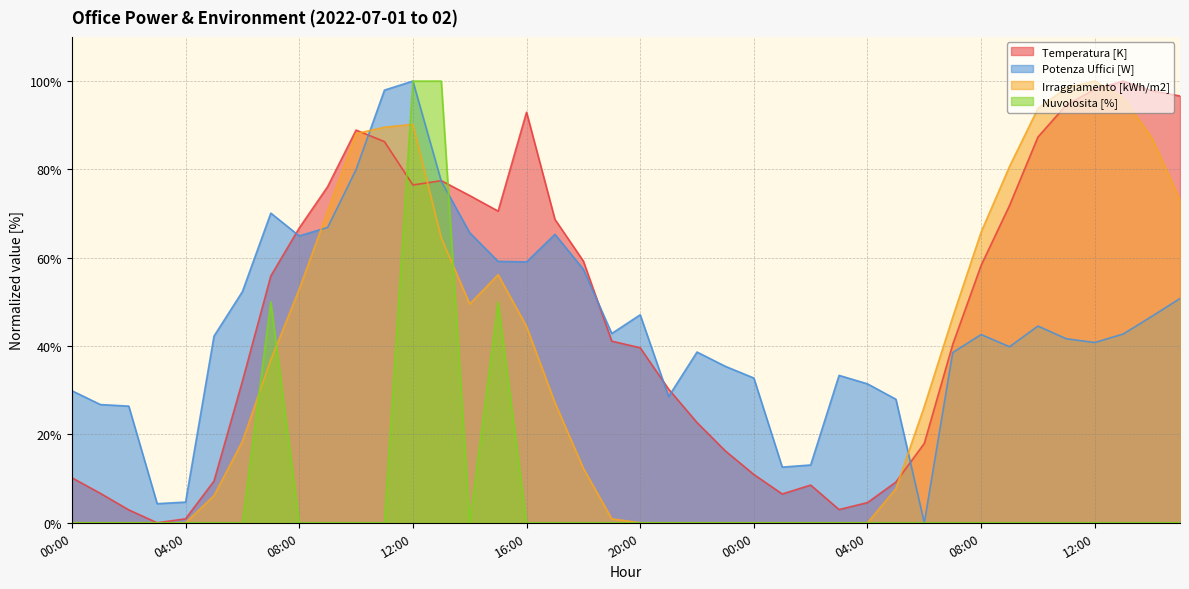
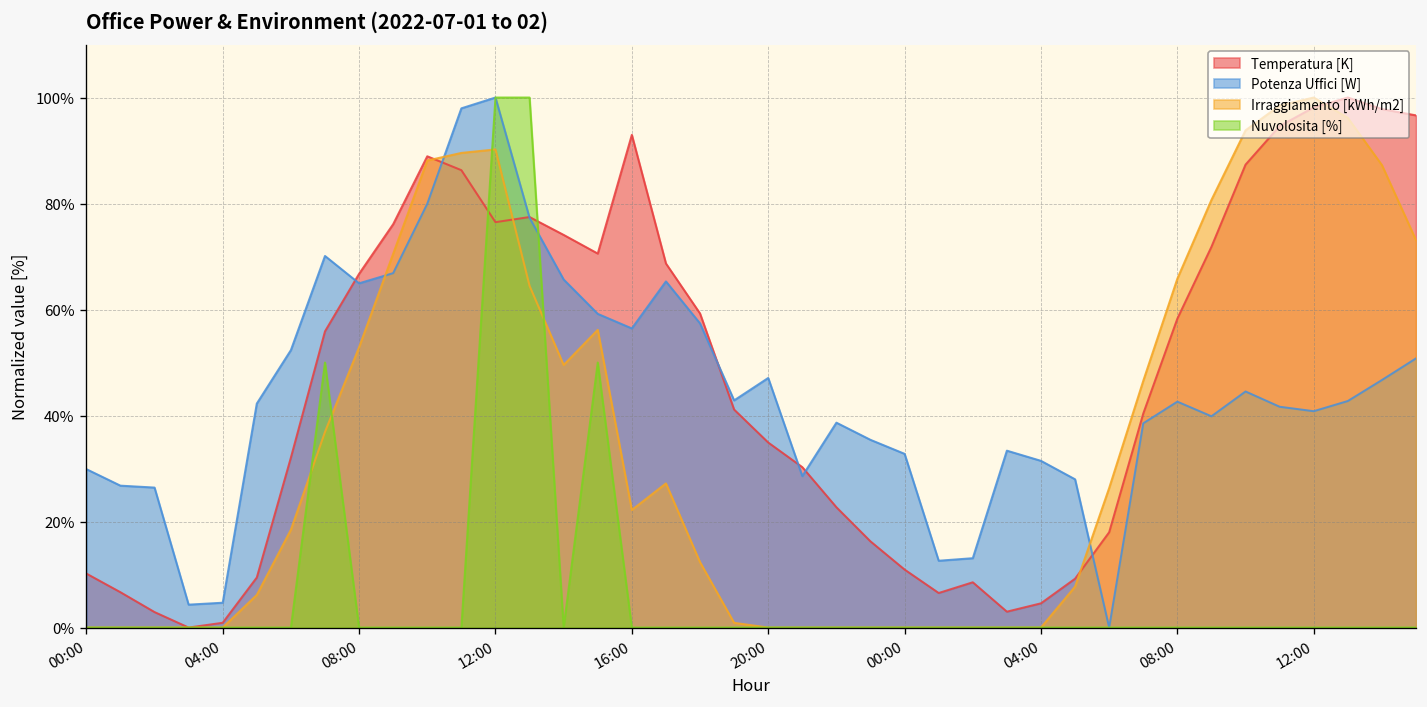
  {
    "Temperatura [K]": {
      "16:00": "93%",
-     "20:00": "40%"
+     "20:00": "35%"
    },
    "Potenza Uffici [W]": {
-     "16:00": "59%",
+     "16:00": "56%",
      "20:00": "47%"
    },
    "Irraggiamento [kWh/m2]": {
-     "16:00": "44%"
+     "16:00": "22%"
    },
    "Nuvolosita [%]": {
      "16:00": "0%"
    }
  }
